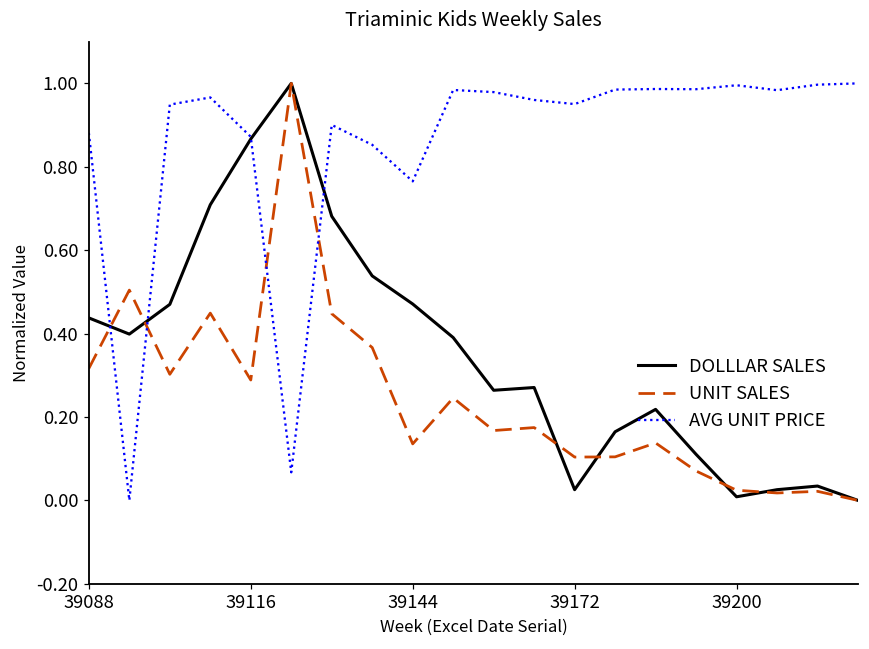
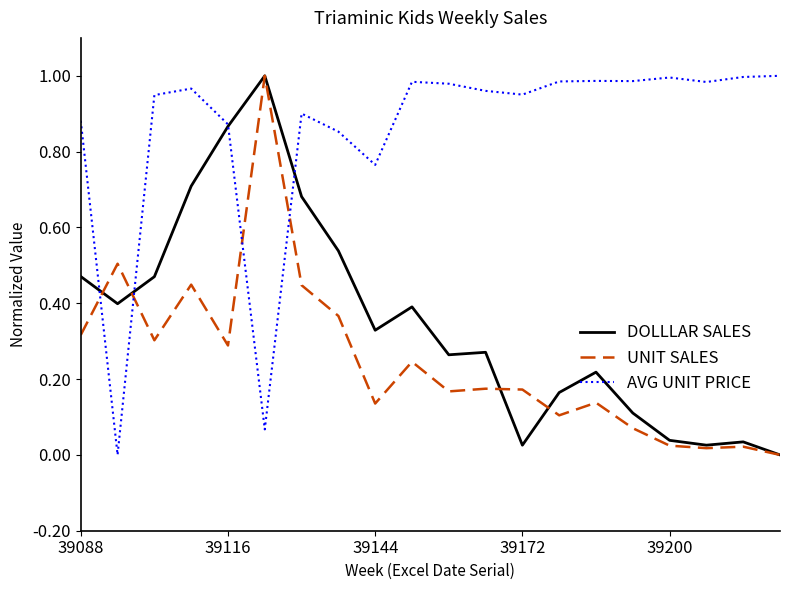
  {
    "DOLLLAR SALES": {
-     "39088": 0.44,
-     "39144": 0.47,
+     "39088": 0.47,
+     "39144": 0.33,
      "39172": 0.03,
-     "39200": 0.01
+     "39200": 0.04
    },
    "UNIT SALES": {
      "39088": 0.32,
      "39116": 0.29,
      "39144": 0.14,
-     "39172": 0.10,
+     "39172": 0.17,
      "39200": 0.02
    },
    "AVG UNIT PRICE": {
      "39088": 0.88,
      "39144": 0.77,
      "39172": 0.95,
      "39200": 1.00
    }
  }
